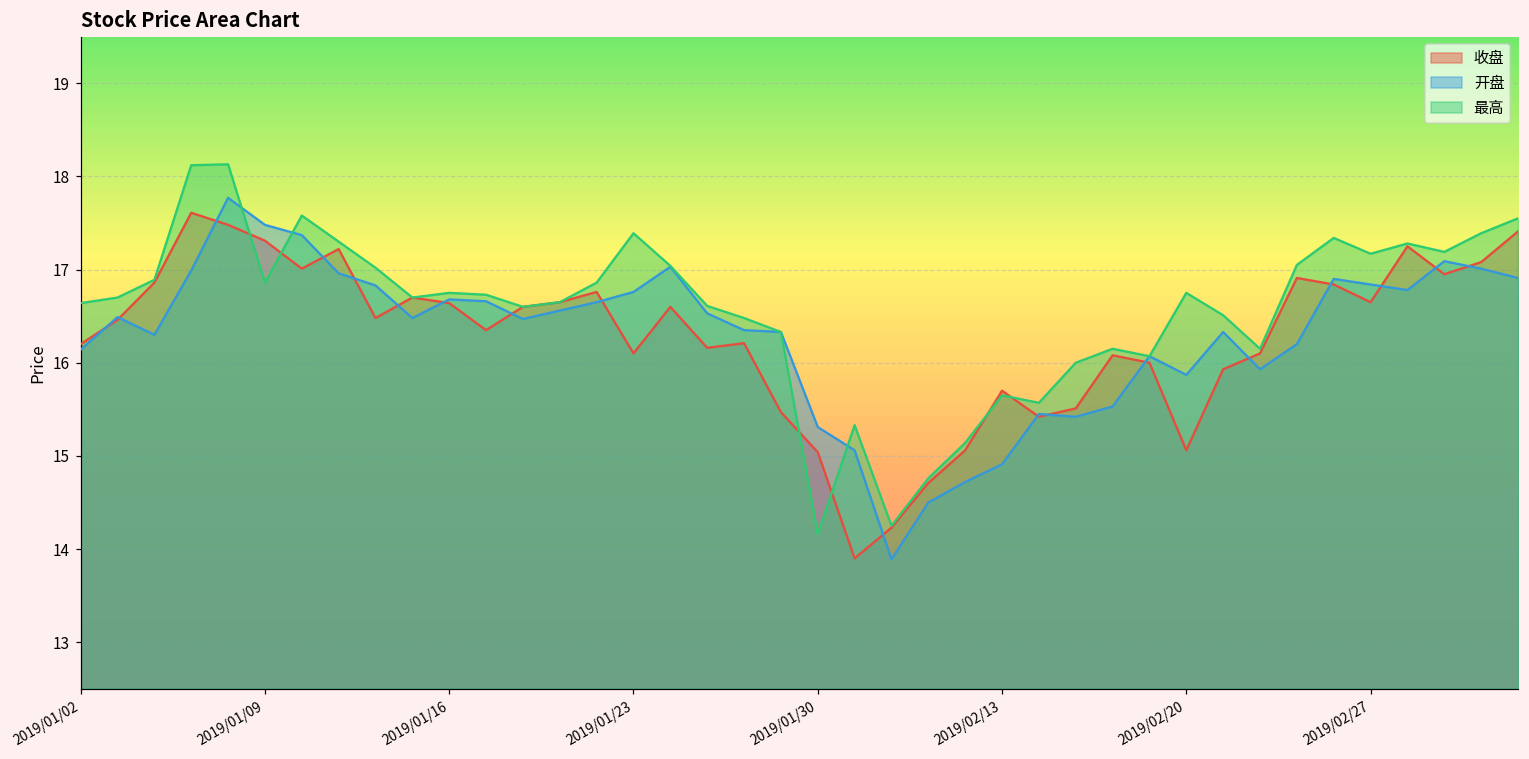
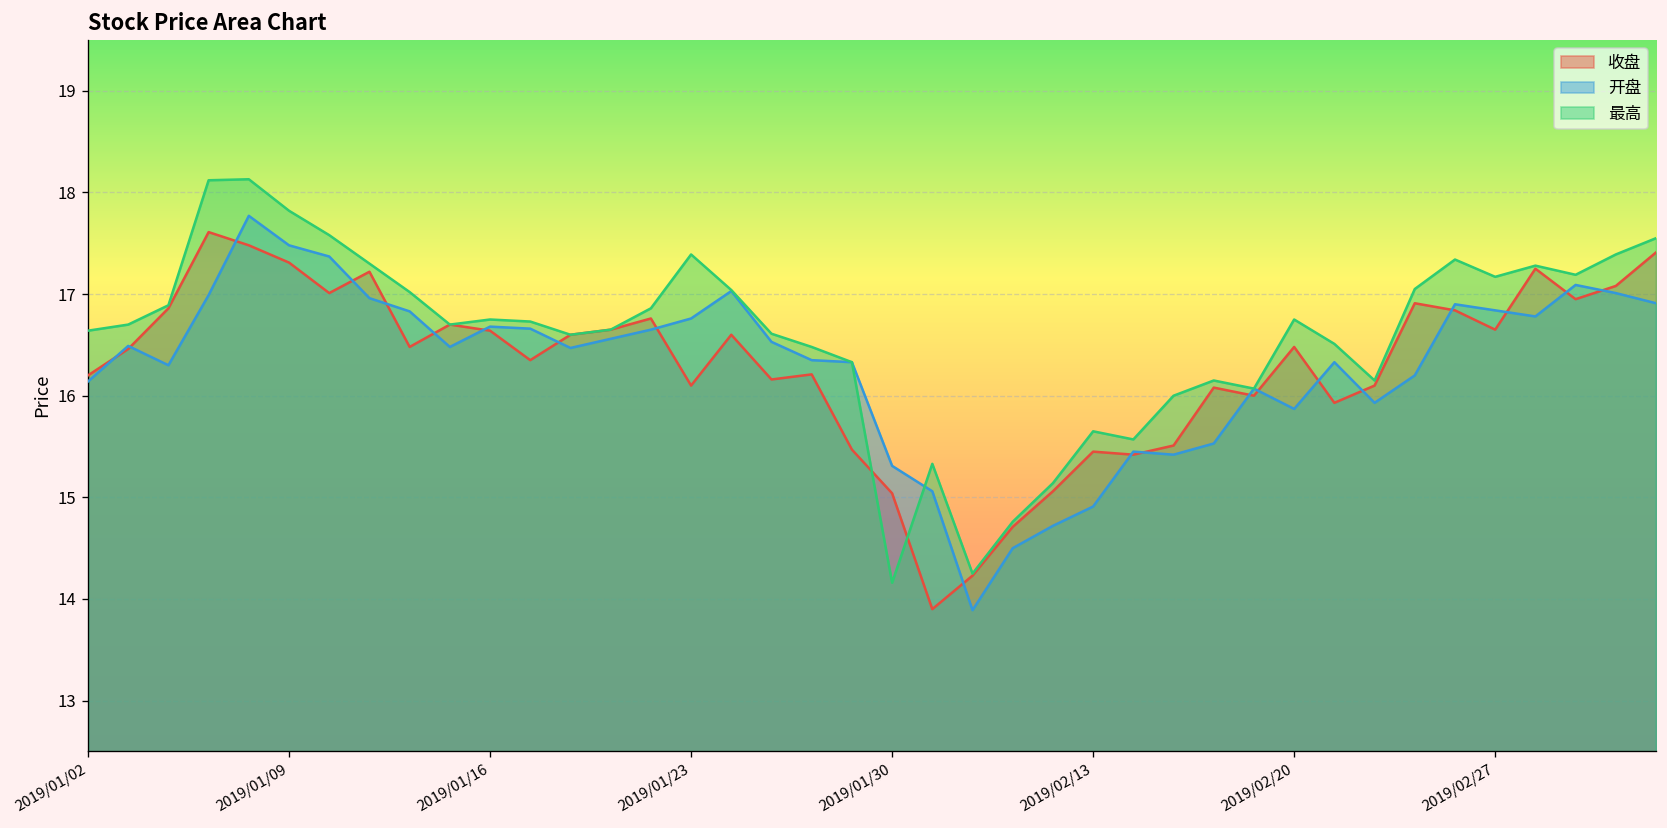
  {
    "收盘": {
      "2019/01/02": 16.2,
      "2019/01/09": 17.3,
      "2019/01/16": 16.6,
      "2019/01/23": 16.1,
      "2019/01/30": 15.0,
-     "2019/02/13": 15.7,
-     "2019/02/20": 15.1,
+     "2019/02/13": 15.5,
+     "2019/02/20": 16.5,
      "2019/02/27": 16.7
    },
    "开盘": {
      "2019/01/02": 16.1,
      "2019/01/09": 17.5,
      "2019/01/16": 16.7,
      "2019/01/23": 16.8,
      "2019/01/30": 15.3,
      "2019/02/13": 14.9,
      "2019/02/20": 15.9,
      "2019/02/27": 16.8
    },
    "最高": {
      "2019/01/02": 16.6,
-     "2019/01/09": 16.9,
+     "2019/01/09": 17.8,
      "2019/01/16": 16.8,
      "2019/01/23": 17.4,
      "2019/01/30": 14.2,
      "2019/02/13": 15.7,
      "2019/02/20": 16.8,
      "2019/02/27": 17.2
    }
  }
